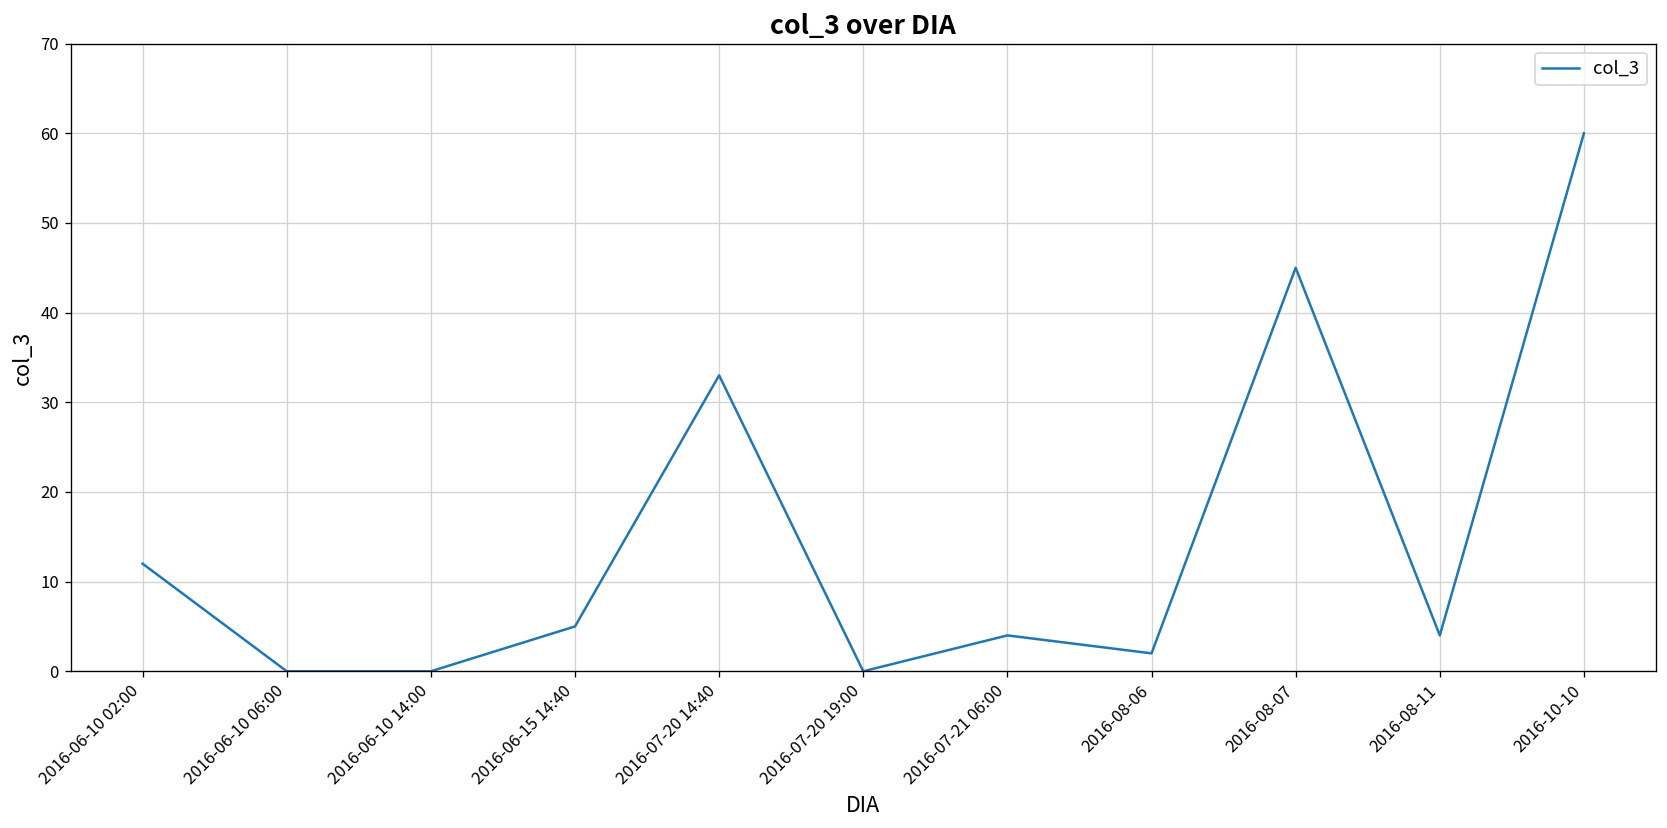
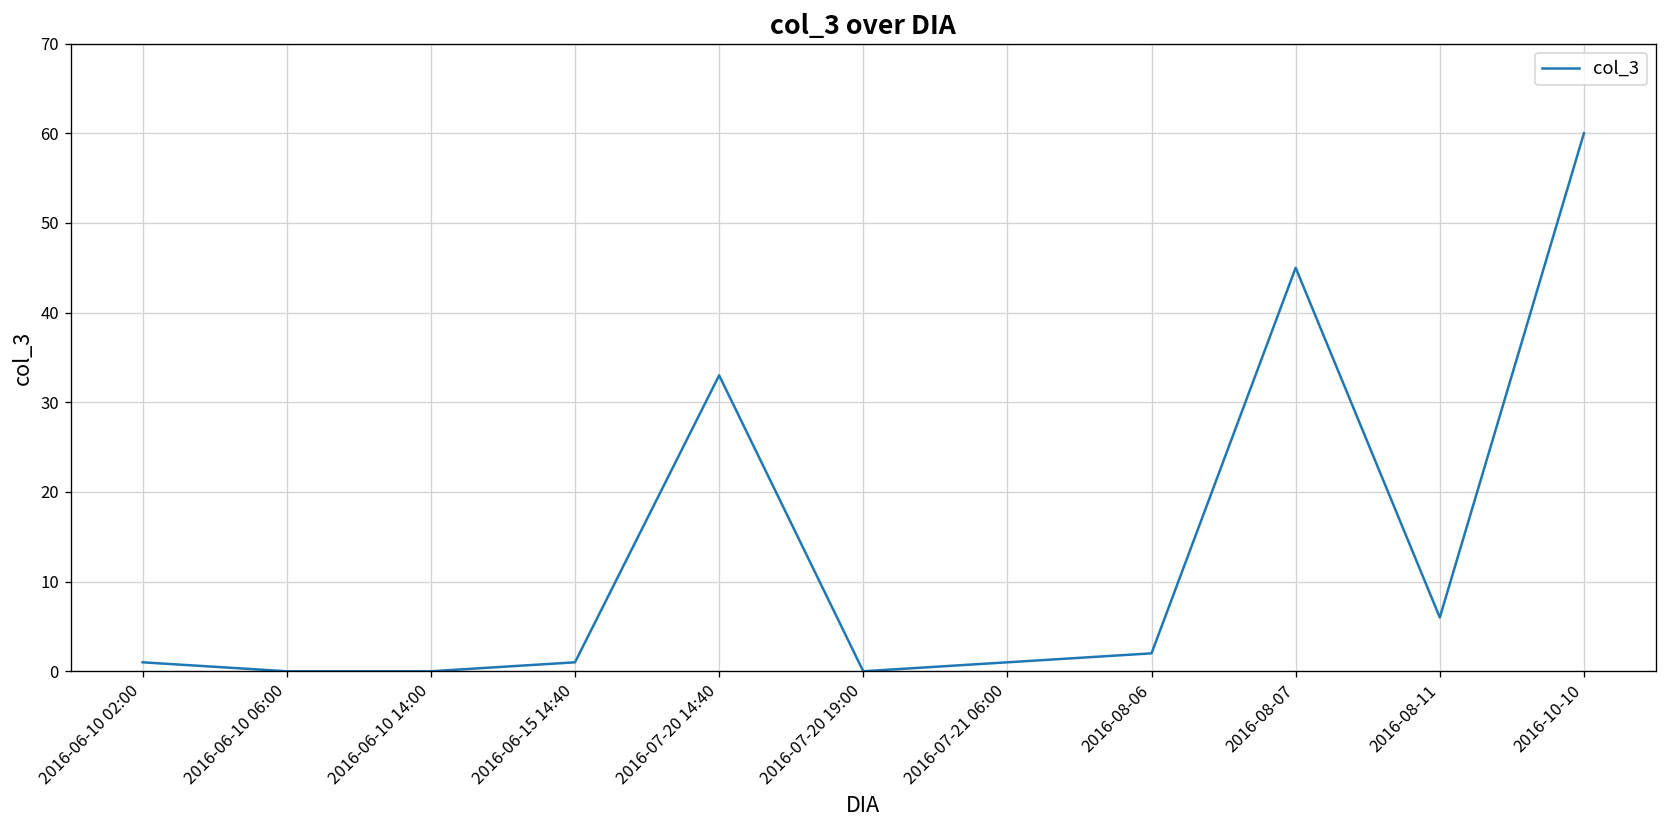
  {
-   "2016-06-10 02:00": 12,
+   "2016-06-10 02:00": 1,
    "2016-06-10 06:00": 0,
    "2016-06-10 14:00": 0,
-   "2016-06-15 14:40": 5,
+   "2016-06-15 14:40": 1,
    "2016-07-20 14:40": 33,
    "2016-07-20 19:00": 0,
-   "2016-07-21 06:00": 4,
+   "2016-07-21 06:00": 1,
    "2016-08-06": 2,
    "2016-08-07": 45,
-   "2016-08-11": 4,
+   "2016-08-11": 6,
    "2016-10-10": 60
  }
